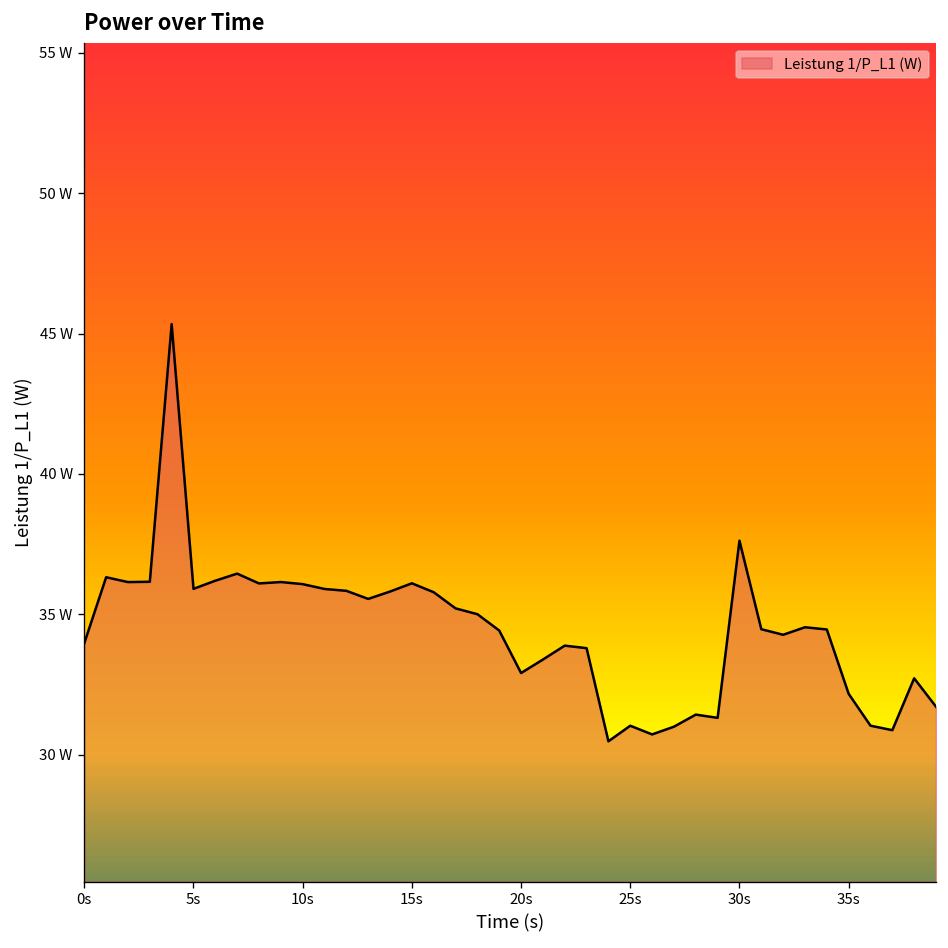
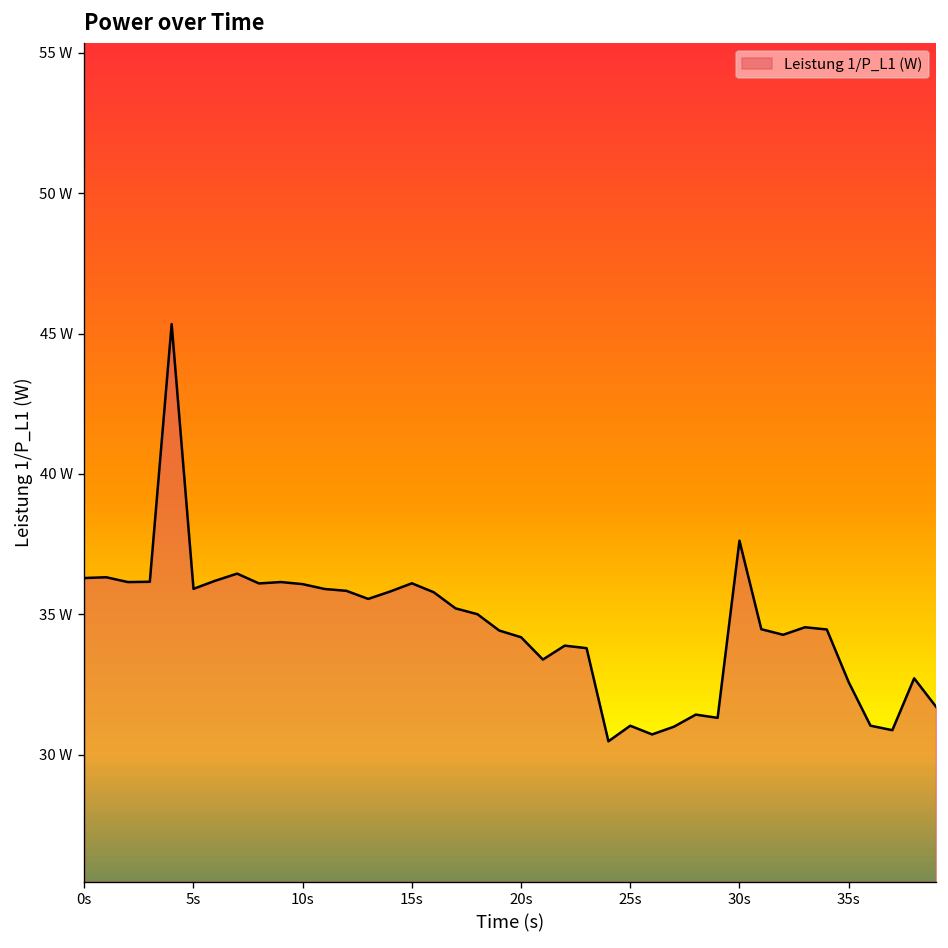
  {
-   "0s": "34.0 W",
+   "0s": "36.3 W",
    "5s": "35.9 W",
    "10s": "36.1 W",
    "15s": "36.1 W",
-   "20s": "32.9 W",
+   "20s": "34.2 W",
    "25s": "31.0 W",
    "30s": "37.6 W",
-   "35s": "32.2 W"
+   "35s": "32.6 W"
  }
